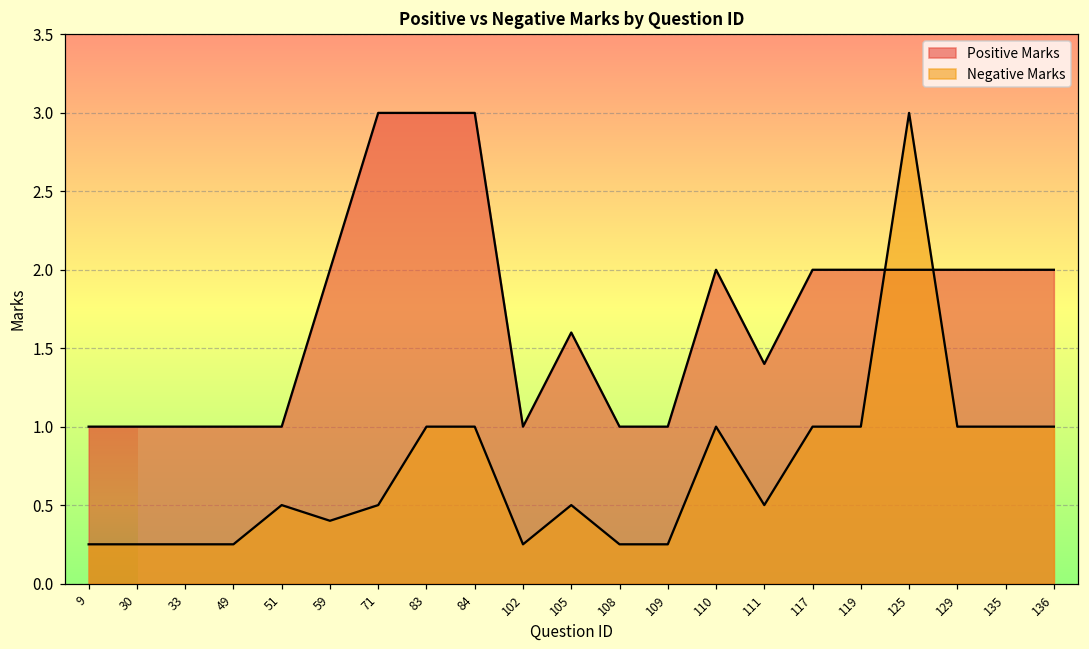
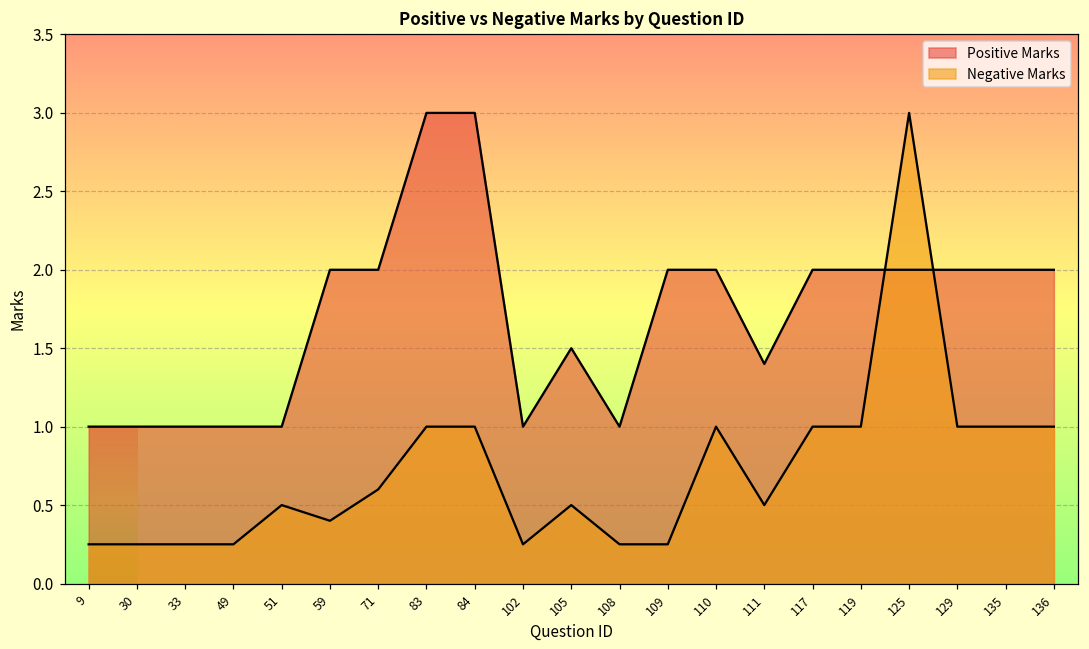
  {
    "Positive Marks": {
      "9": 1.0,
      "30": 1.0,
      "33": 1.0,
      "49": 1.0,
      "51": 1.0,
      "59": 2.0,
-     "71": 3,
+     "71": 2,
      "83": 3.0,
      "84": 3.0,
      "102": 1.0,
-     "105": 1.6,
+     "105": 1.5,
      "108": 1.0,
-     "109": 1,
+     "109": 2,
      "110": 2.0,
      "111": 1.4,
      "117": 2.0,
      "119": 2.0,
      "125": 2.0,
      "129": 2.0,
      "135": 2.0,
      "136": 2.0
    },
    "Negative Marks": {
      "9": 0.25,
      "30": 0.25,
      "33": 0.25,
      "49": 0.25,
      "51": 0.5,
      "59": 0.4,
-     "71": 0.5,
+     "71": 0.6,
      "83": 1.0,
      "84": 1.0,
      "102": 0.25,
      "105": 0.5,
      "108": 0.25,
      "109": 0.25,
      "110": 1.0,
      "111": 0.5,
      "117": 1.0,
      "119": 1.0,
      "125": 3.0,
      "129": 1.0,
      "135": 1.0,
      "136": 1.0
    }
  }
